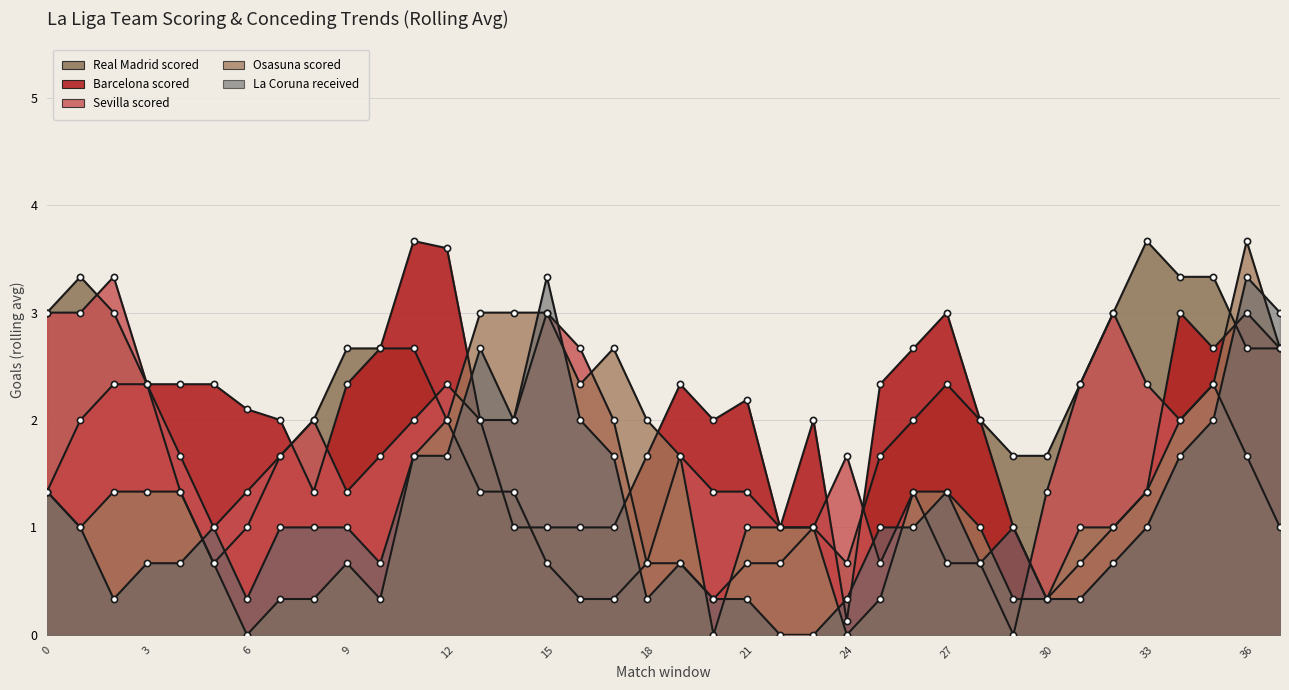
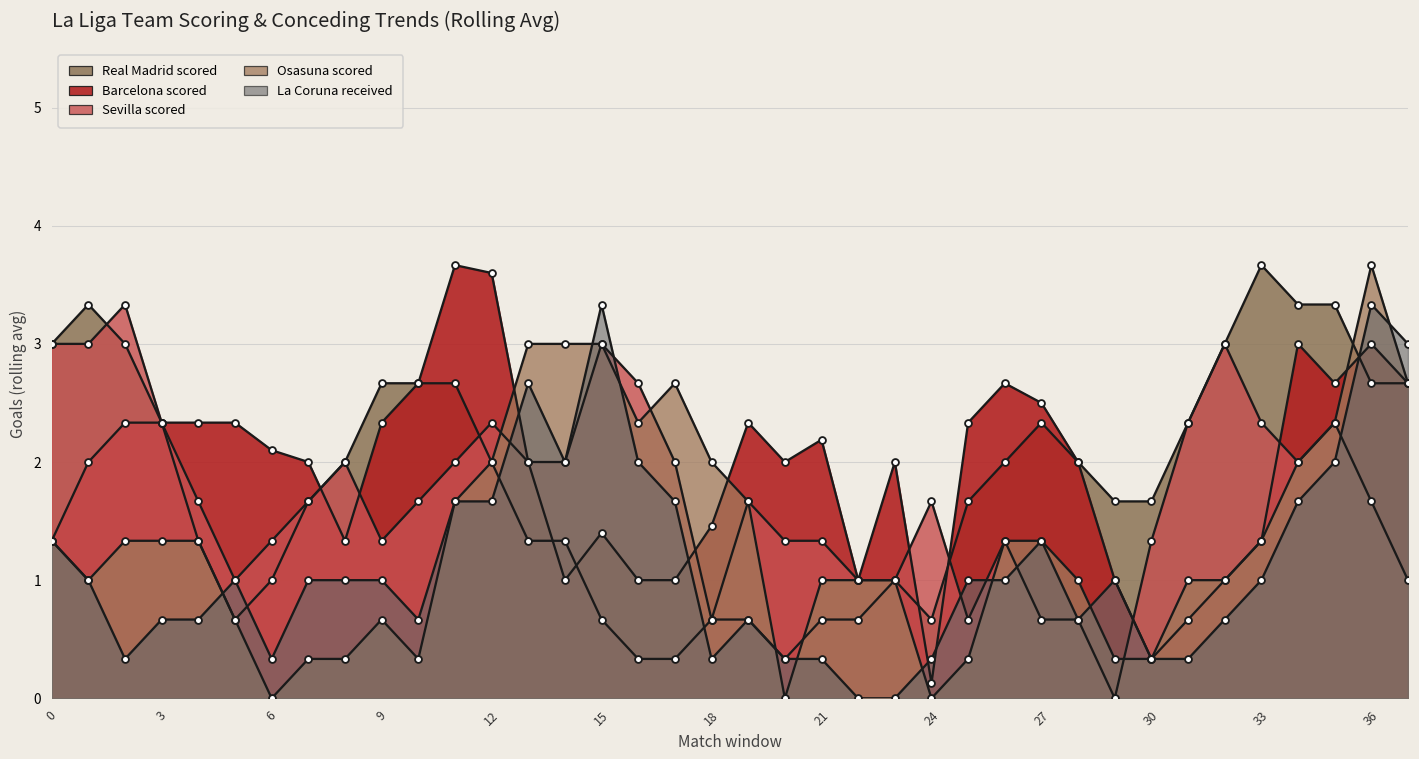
  {
    "Barcelona scored": {
      "6": 2.10,
      "9": 2.33,
      "12": 3.60,
-     "15": 1.0,
-     "18": 1.67,
+     "15": 1.4,
+     "18": 1.46,
      "21": 2.19,
      "24": 0.13,
-     "27": 3.0,
+     "27": 2.5,
      "36": 3.00
    }
  }
